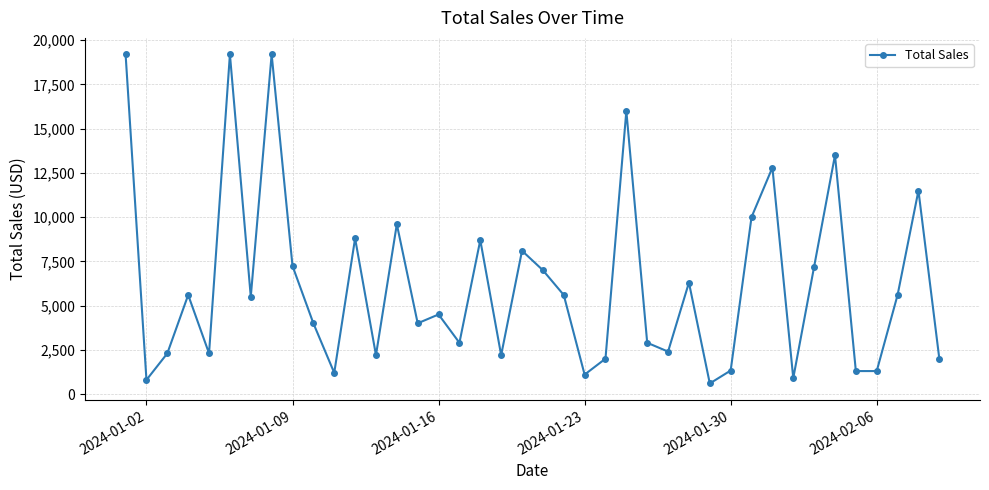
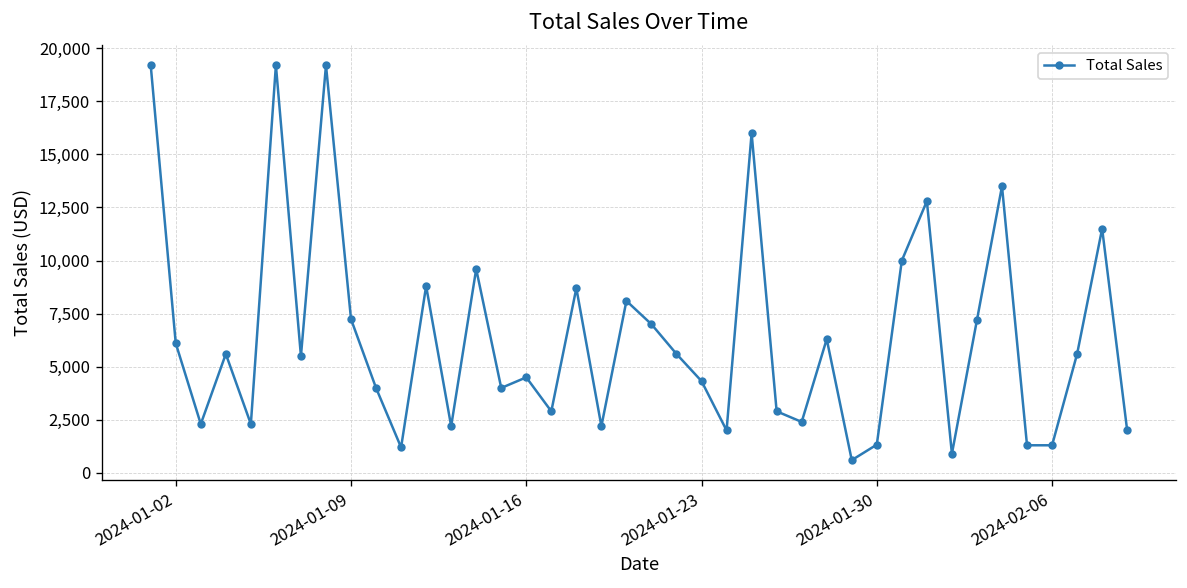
  {
-   "2024-01-02": "800",
+   "2024-01-02": "6,100",
    "2024-01-09": "7,200",
    "2024-01-16": "4,500",
-   "2024-01-23": "1,100",
+   "2024-01-23": "4,300",
    "2024-01-30": "1,300",
    "2024-02-06": "1,300"
  }
